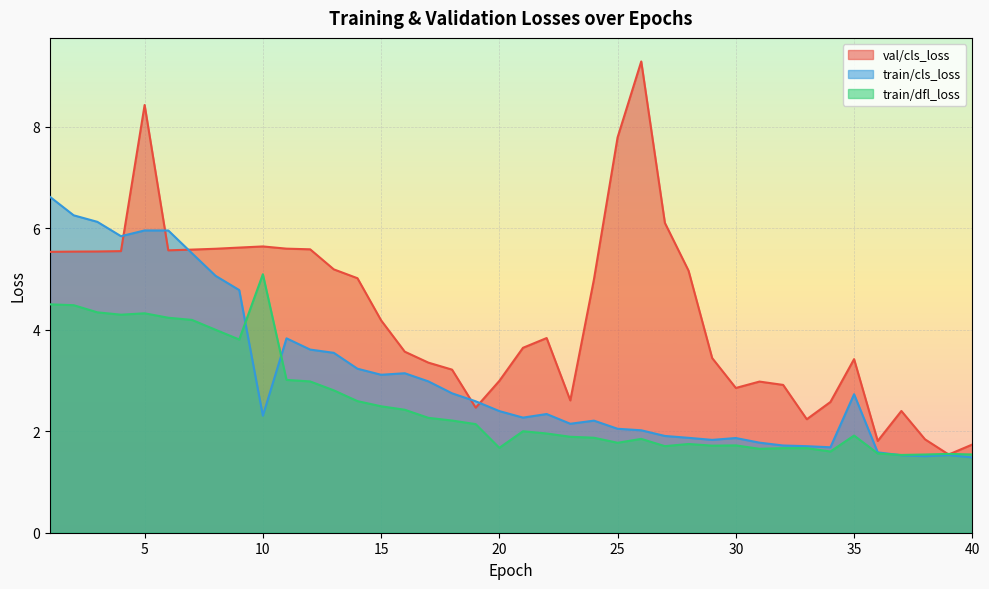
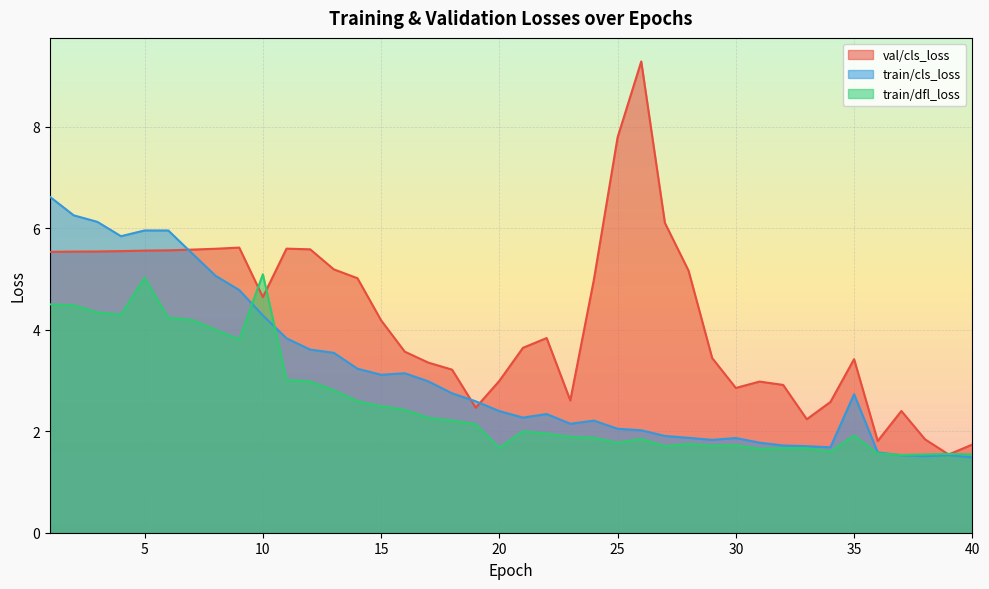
  {
    "val/cls_loss": {
-     "5": 8.4,
-     "10": 5.6,
+     "5": 5.6,
+     "10": 4.6,
      "15": 4.2,
      "20": 3.0,
      "25": 7.8,
      "30": 2.9,
      "35": 3.4,
      "40": 1.7
    },
    "train/cls_loss": {
      "5": 6.0,
-     "10": 2.3,
+     "10": 4.3,
      "15": 3.1,
      "20": 2.4,
      "25": 2.0,
      "30": 1.9,
      "35": 2.7,
      "40": 1.5
    },
    "train/dfl_loss": {
-     "5": 4.3,
+     "5": 5.0,
      "10": 5.1,
      "15": 2.5,
      "20": 1.7,
      "25": 1.8,
      "30": 1.7,
      "35": 1.9,
      "40": 1.5
    }
  }
